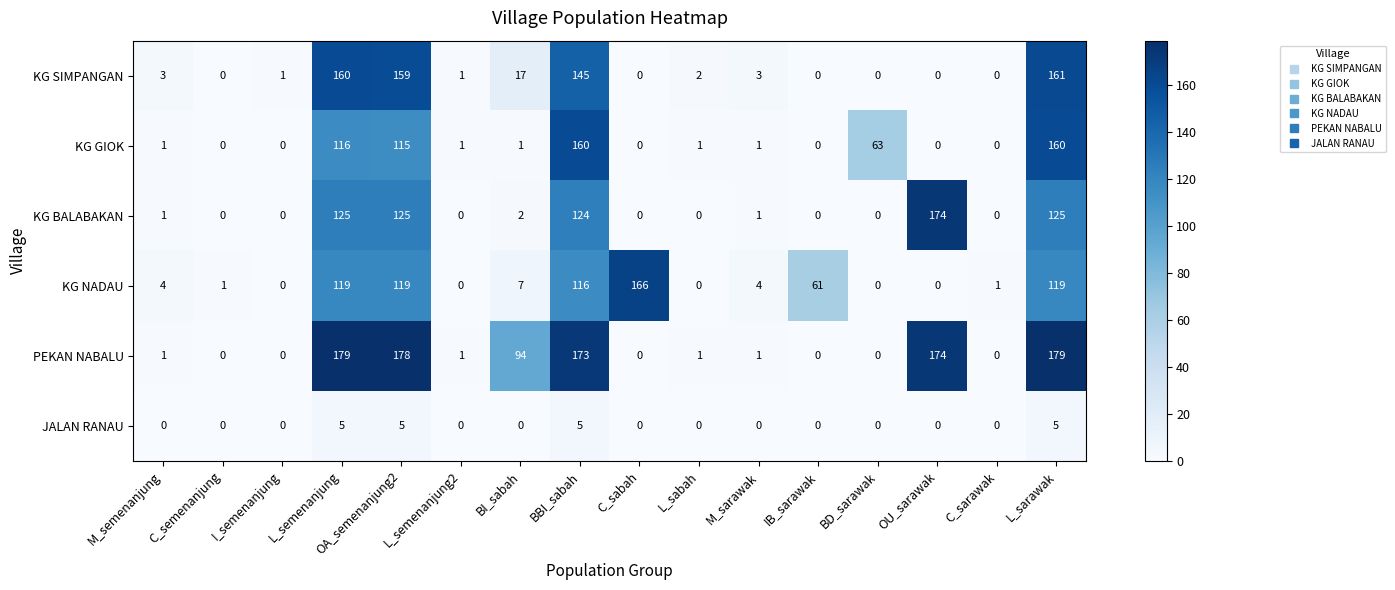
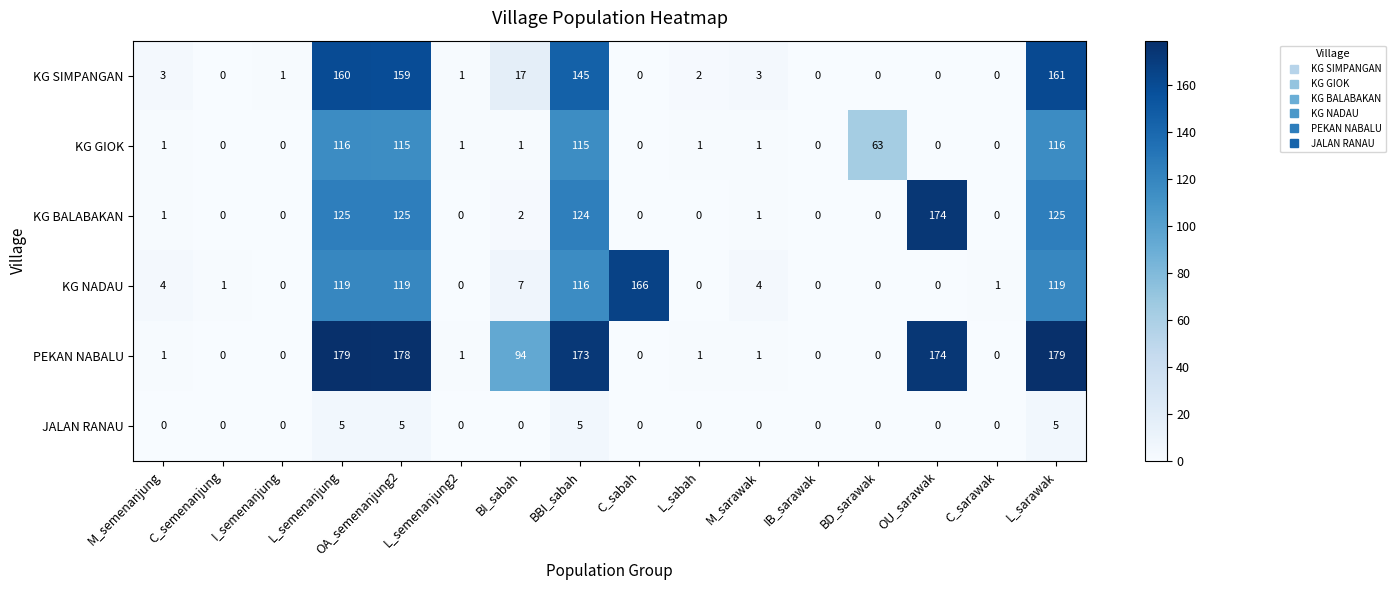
  {
    "KG SIMPANGAN": {
      "M_semenanjung": 3,
      "C_semenanjung": 0,
      "I_semenanjung": 1,
      "L_semenanjung": 160,
      "OA_semenanjung2": 159,
      "L_semenanjung2": 1,
      "BI_sabah": 17,
      "BBI_sabah": 145,
      "C_sabah": 0,
      "L_sabah": 2,
      "M_sarawak": 3,
      "IB_sarawak": 0,
      "BD_sarawak": 0,
      "OU_sarawak": 0,
      "C_sarawak": 0,
      "L_sarawak": 161
    },
    "KG GIOK": {
      "M_semenanjung": 1,
      "C_semenanjung": 0,
      "I_semenanjung": 0,
      "L_semenanjung": 116,
      "OA_semenanjung2": 115,
      "L_semenanjung2": 1,
      "BI_sabah": 1,
-     "BBI_sabah": 160,
+     "BBI_sabah": 115,
      "C_sabah": 0,
      "L_sabah": 1,
      "M_sarawak": 1,
      "IB_sarawak": 0,
      "BD_sarawak": 63,
      "OU_sarawak": 0,
      "C_sarawak": 0,
-     "L_sarawak": 160
+     "L_sarawak": 116
    },
    "KG BALABAKAN": {
      "M_semenanjung": 1,
      "C_semenanjung": 0,
      "I_semenanjung": 0,
      "L_semenanjung": 125,
      "OA_semenanjung2": 125,
      "L_semenanjung2": 0,
      "BI_sabah": 2,
      "BBI_sabah": 124,
      "C_sabah": 0,
      "L_sabah": 0,
      "M_sarawak": 1,
      "IB_sarawak": 0,
      "BD_sarawak": 0,
      "OU_sarawak": 174,
      "C_sarawak": 0,
      "L_sarawak": 125
    },
    "KG NADAU": {
      "M_semenanjung": 4,
      "C_semenanjung": 1,
      "I_semenanjung": 0,
      "L_semenanjung": 119,
      "OA_semenanjung2": 119,
      "L_semenanjung2": 0,
      "BI_sabah": 7,
      "BBI_sabah": 116,
      "C_sabah": 166,
      "L_sabah": 0,
      "M_sarawak": 4,
-     "IB_sarawak": 61,
+     "IB_sarawak": 0,
      "BD_sarawak": 0,
      "OU_sarawak": 0,
      "C_sarawak": 1,
      "L_sarawak": 119
    },
    "PEKAN NABALU": {
      "M_semenanjung": 1,
      "C_semenanjung": 0,
      "I_semenanjung": 0,
      "L_semenanjung": 179,
      "OA_semenanjung2": 178,
      "L_semenanjung2": 1,
      "BI_sabah": 94,
      "BBI_sabah": 173,
      "C_sabah": 0,
      "L_sabah": 1,
      "M_sarawak": 1,
      "IB_sarawak": 0,
      "BD_sarawak": 0,
      "OU_sarawak": 174,
      "C_sarawak": 0,
      "L_sarawak": 179
    },
    "JALAN RANAU": {
      "M_semenanjung": 0,
      "C_semenanjung": 0,
      "I_semenanjung": 0,
      "L_semenanjung": 5,
      "OA_semenanjung2": 5,
      "L_semenanjung2": 0,
      "BI_sabah": 0,
      "BBI_sabah": 5,
      "C_sabah": 0,
      "L_sabah": 0,
      "M_sarawak": 0,
      "IB_sarawak": 0,
      "BD_sarawak": 0,
      "OU_sarawak": 0,
      "C_sarawak": 0,
      "L_sarawak": 5
    }
  }
